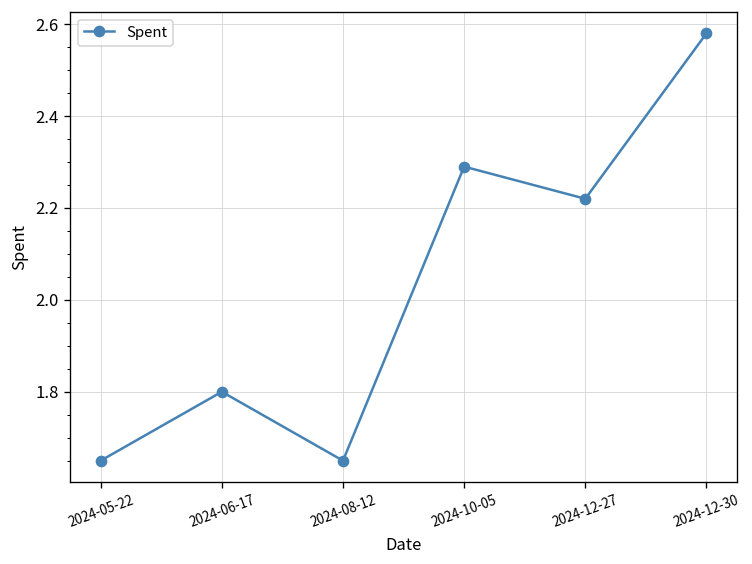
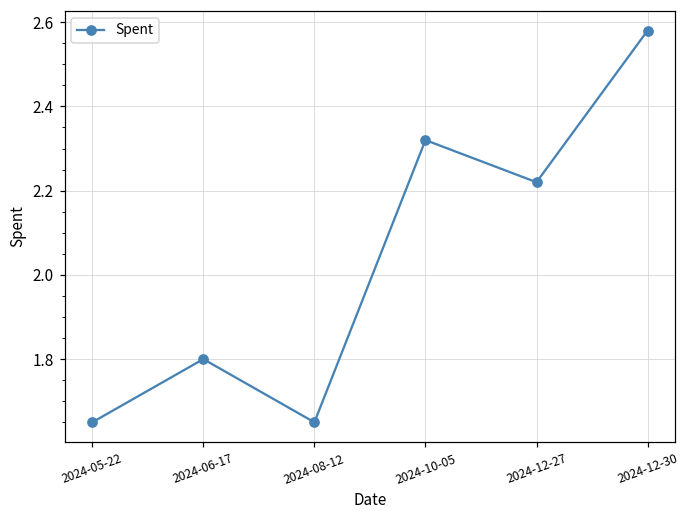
  {
    "2024-05-22": 1.65,
    "2024-06-17": 1.80,
    "2024-08-12": 1.65,
-   "2024-10-05": 2.29,
+   "2024-10-05": 2.32,
    "2024-12-27": 2.22,
    "2024-12-30": 2.58
  }
